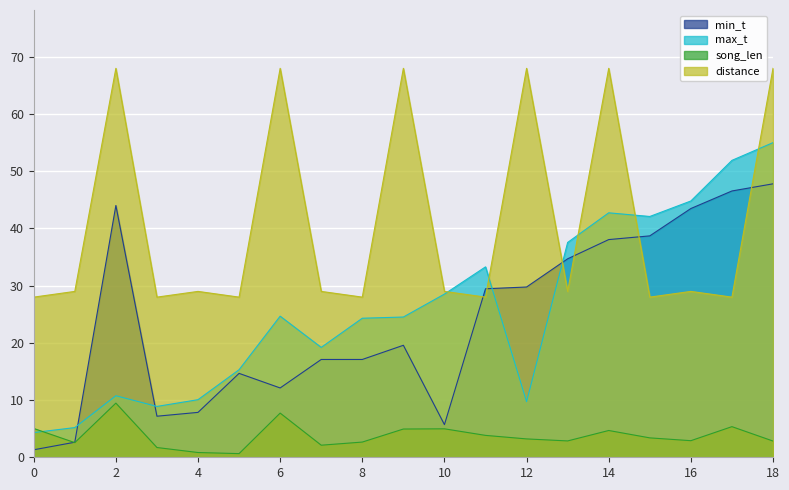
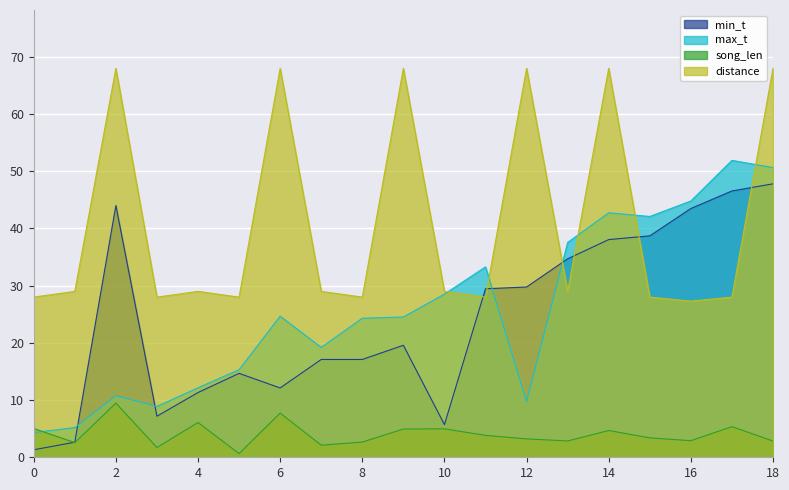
  {
    "min_t": {
      "0": 1,
      "2": 44,
-     "4": 8,
+     "4": 11,
      "6": 12,
      "8": 17,
      "10": 6,
      "12": 30,
      "14": 38,
      "16": 43,
      "18": 48
    },
    "max_t": {
      "0": 4,
      "2": 11,
-     "4": 10,
+     "4": 12,
      "6": 25,
      "8": 24,
      "10": 29,
      "12": 10,
      "14": 43,
      "16": 45,
-     "18": 55
+     "18": 51
    },
    "song_len": {
      "0": 5,
      "2": 9,
-     "4": 1,
+     "4": 6,
      "6": 8,
      "8": 3,
      "10": 5,
      "12": 3,
      "14": 5,
      "16": 3,
      "18": 3
    },
    "distance": {
      "0": 28,
      "2": 68,
      "4": 29,
      "6": 68,
      "8": 28,
      "10": 29,
      "12": 68,
      "14": 68,
-     "16": 29,
+     "16": 27,
      "18": 68
    }
  }
